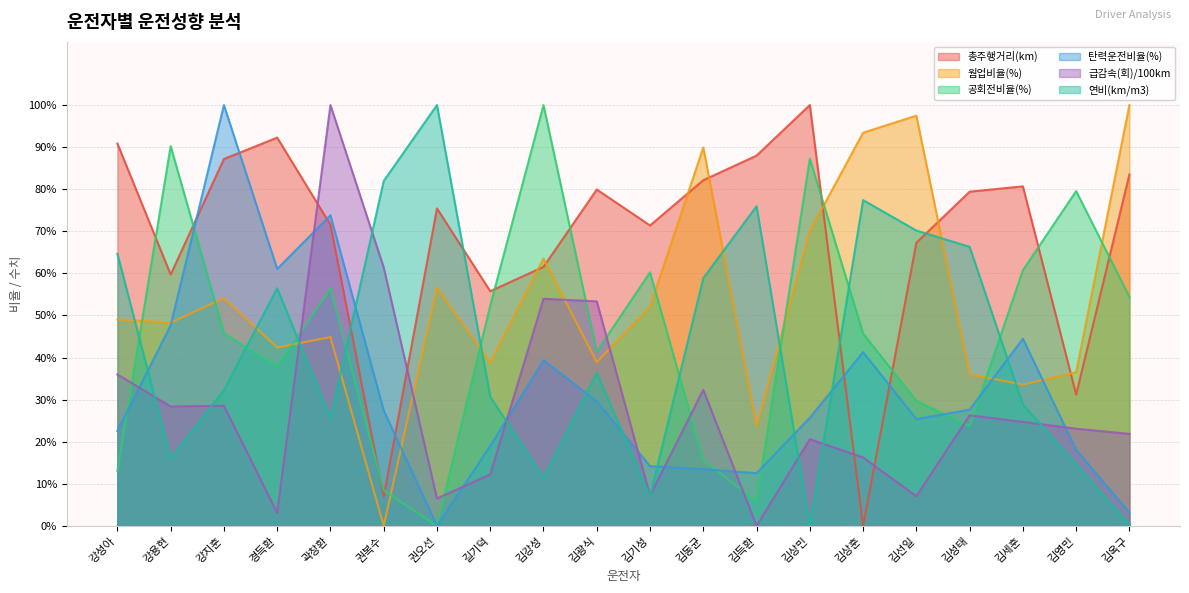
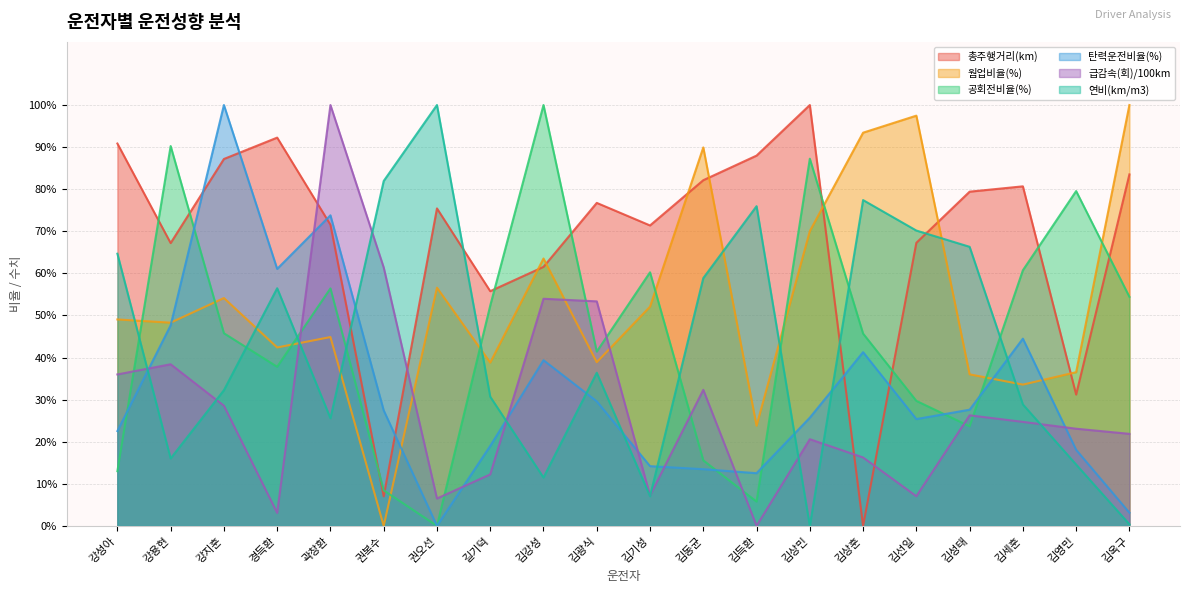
  {
    "총주행거리(km)": {
      "강성아": "91%",
-     "강용현": "60%",
+     "강용현": "67%",
      "강지훈": "87%",
      "경득환": "92%",
      "곽창환": "72%",
      "권복수": "7%",
      "권오선": "75%",
      "길기덕": "56%",
      "김강성": "62%",
-     "김광식": "80%",
+     "김광식": "77%",
      "김기성": "71%",
      "김동균": "82%",
      "김득환": "88%",
      "김상민": "100%",
      "김상훈": "0%",
      "김선일": "67%",
      "김성태": "79%",
      "김세훈": "81%",
      "김영민": "31%",
      "김옥구": "84%"
    },
    "웜업비율(%)": {
      "강성아": "49%",
      "강용현": "48%",
      "강지훈": "54%",
      "경득환": "42%",
      "곽창환": "45%",
      "권복수": "0%",
      "권오선": "57%",
      "길기덕": "39%",
      "김강성": "64%",
      "김광식": "39%",
      "김기성": "52%",
      "김동균": "90%",
      "김득환": "24%",
      "김상민": "70%",
      "김상훈": "93%",
      "김선일": "97%",
      "김성태": "36%",
      "김세훈": "34%",
      "김영민": "37%",
      "김옥구": "100%"
    },
    "급감속(회)/100km": {
      "강성아": "36%",
-     "강용현": "28%",
+     "강용현": "38%",
      "강지훈": "29%",
      "경득환": "3%",
      "곽창환": "100%",
      "권복수": "61%",
      "권오선": "7%",
      "길기덕": "12%",
      "김강성": "54%",
      "김광식": "53%",
      "김동균": "32%",
      "김득환": "0%",
      "김상민": "21%",
      "김상훈": "16%",
      "김선일": "7%",
      "김성태": "26%",
      "김세훈": "25%",
      "김영민": "23%",
      "김옥구": "22%"
    }
  }
